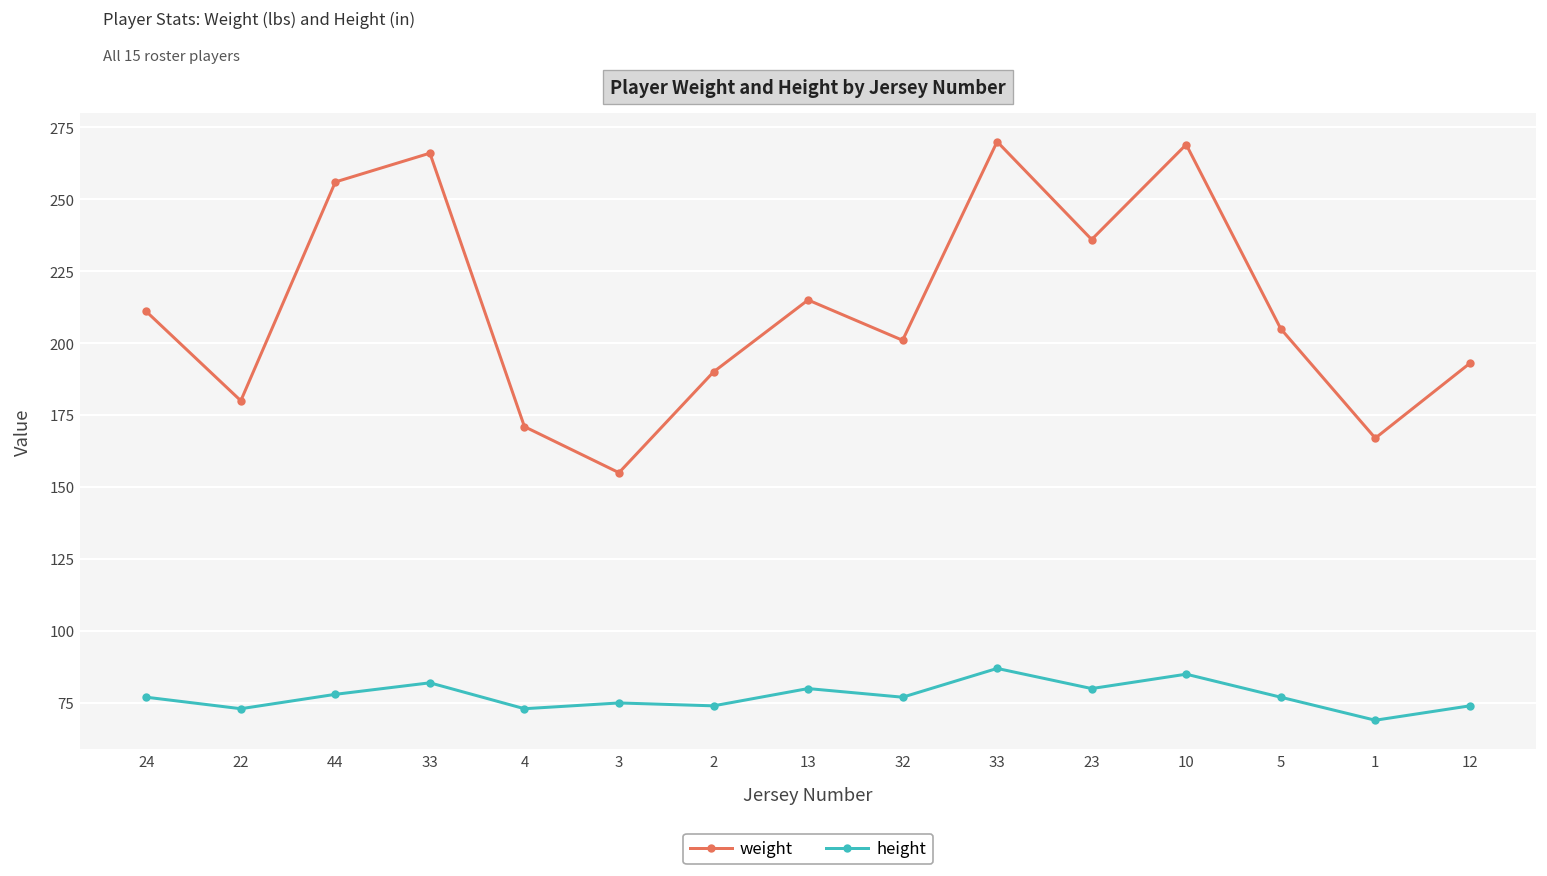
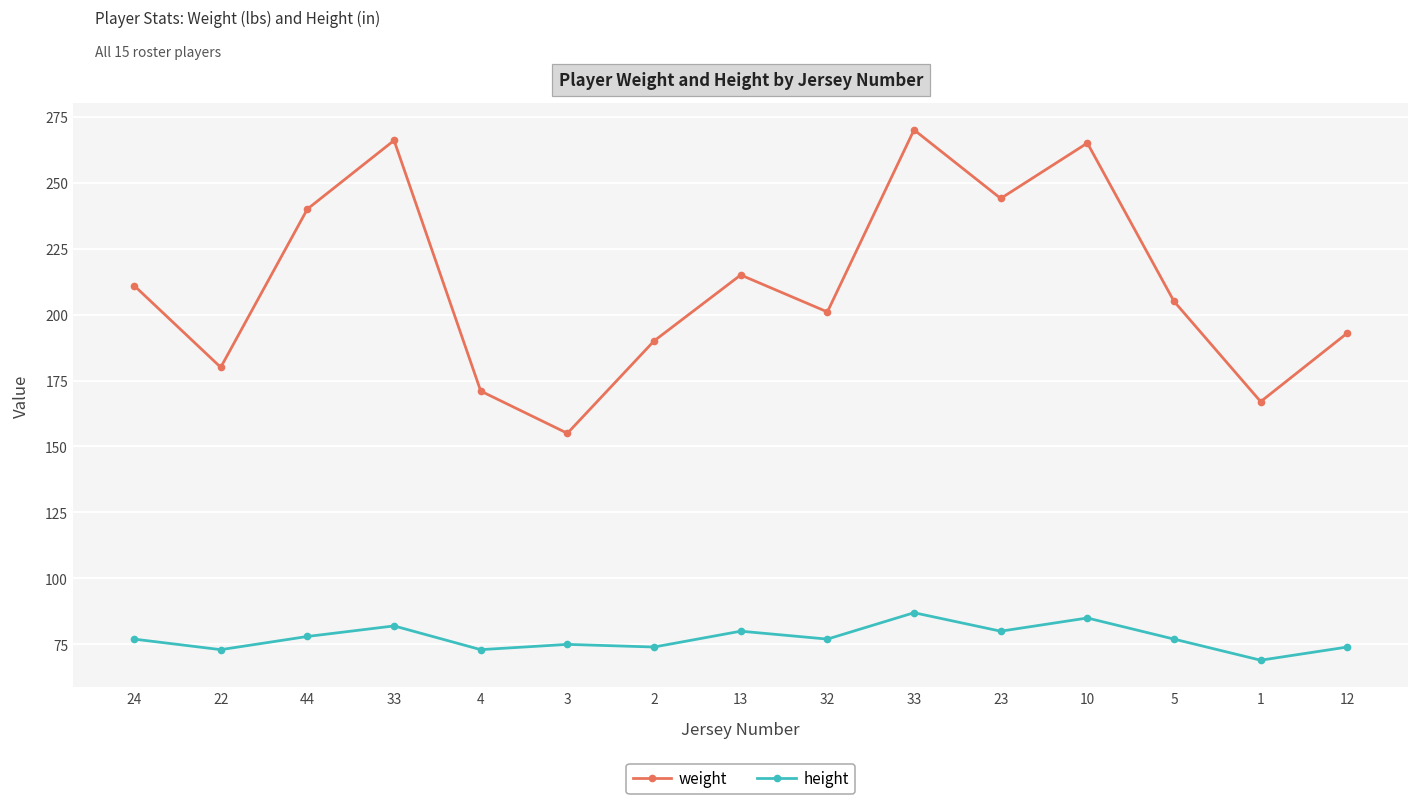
  {
    "weight": {
      "24": 211,
      "22": 180,
-     "44": 256,
+     "44": 240,
      "4": 171,
      "3": 155,
      "2": 190,
      "13": 215,
      "32": 201,
-     "23": 236,
-     "10": 269,
+     "23": 244,
+     "10": 265,
      "5": 205,
      "1": 167,
      "12": 193
    },
    "height": {
      "24": 77,
      "22": 73,
      "44": 78,
      "4": 73,
      "3": 75,
      "2": 74,
      "13": 80,
      "32": 77,
      "23": 80,
      "10": 85,
      "5": 77,
      "1": 69,
      "12": 74
    }
  }
